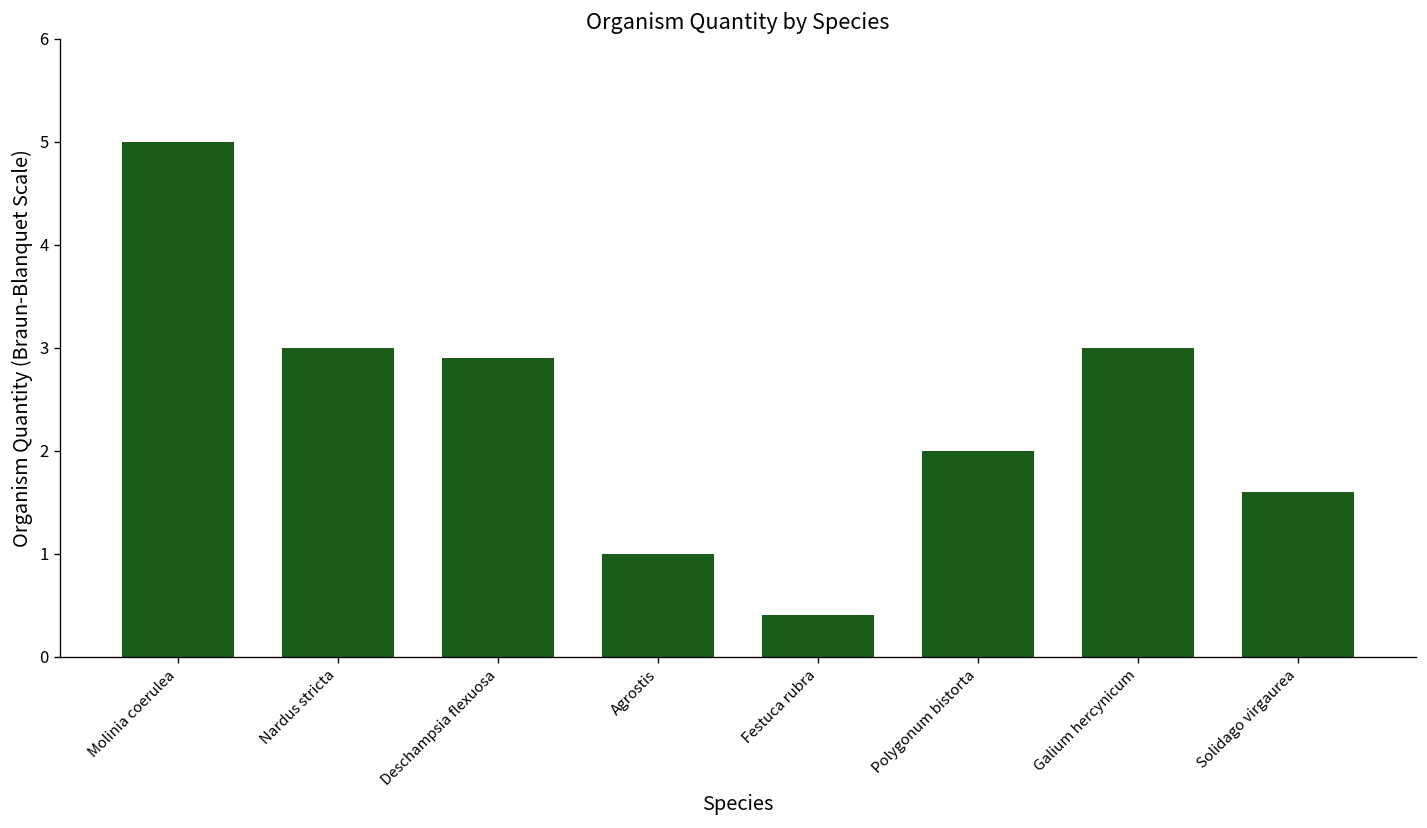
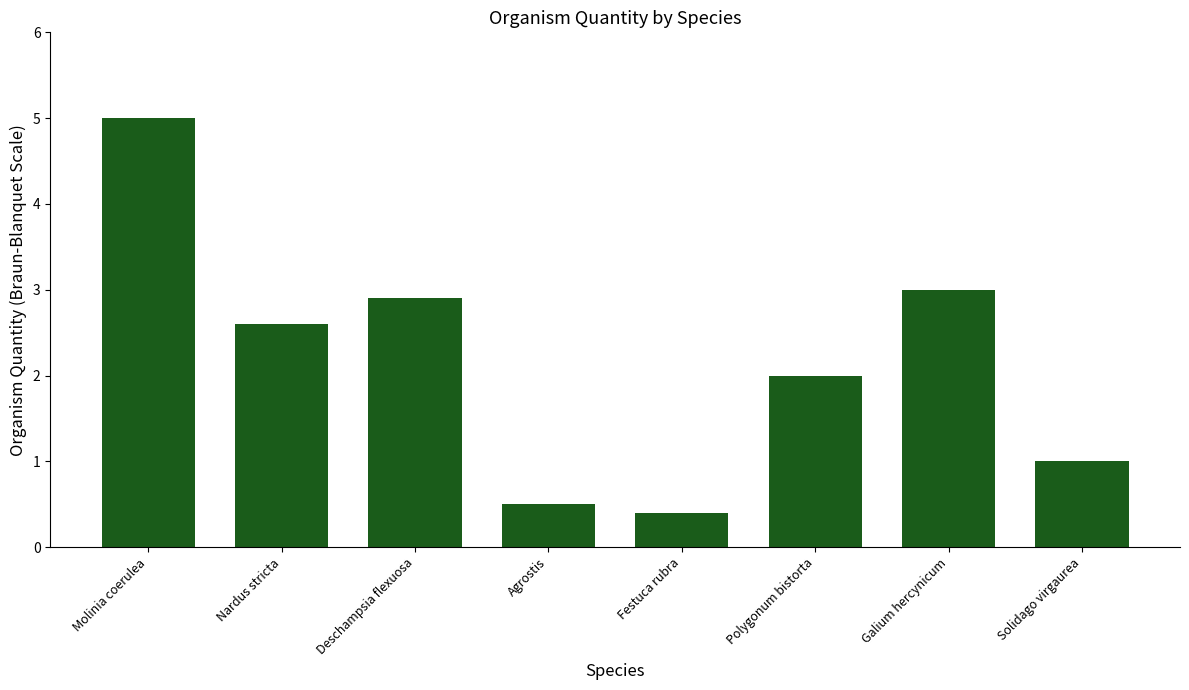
  {
    "Molinia coerulea": 5.0,
-   "Nardus stricta": 3.0,
+   "Nardus stricta": 2.6,
    "Deschampsia flexuosa": 2.9,
-   "Agrostis": 1.0,
+   "Agrostis": 0.5,
    "Festuca rubra": 0.4,
    "Polygonum bistorta": 2.0,
    "Galium hercynicum": 3.0,
-   "Solidago virgaurea": 1.6
+   "Solidago virgaurea": 1.0
  }
